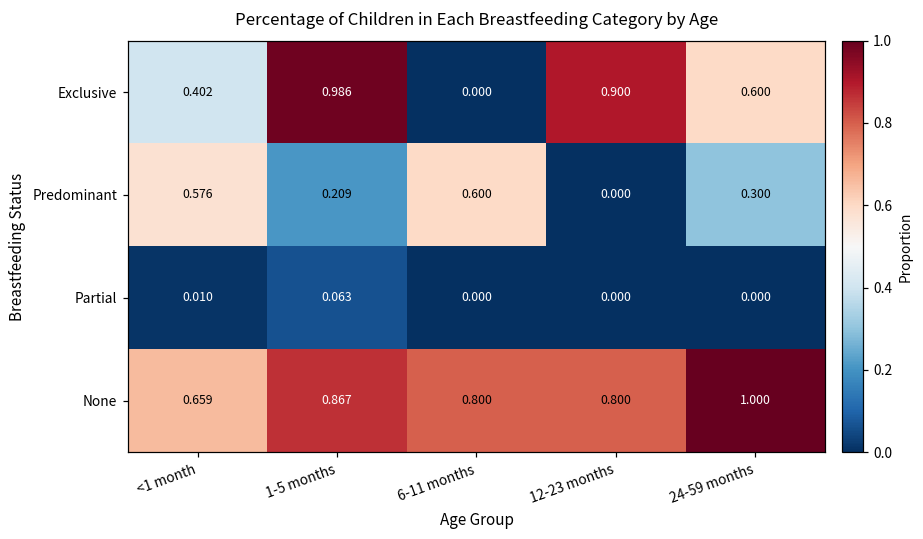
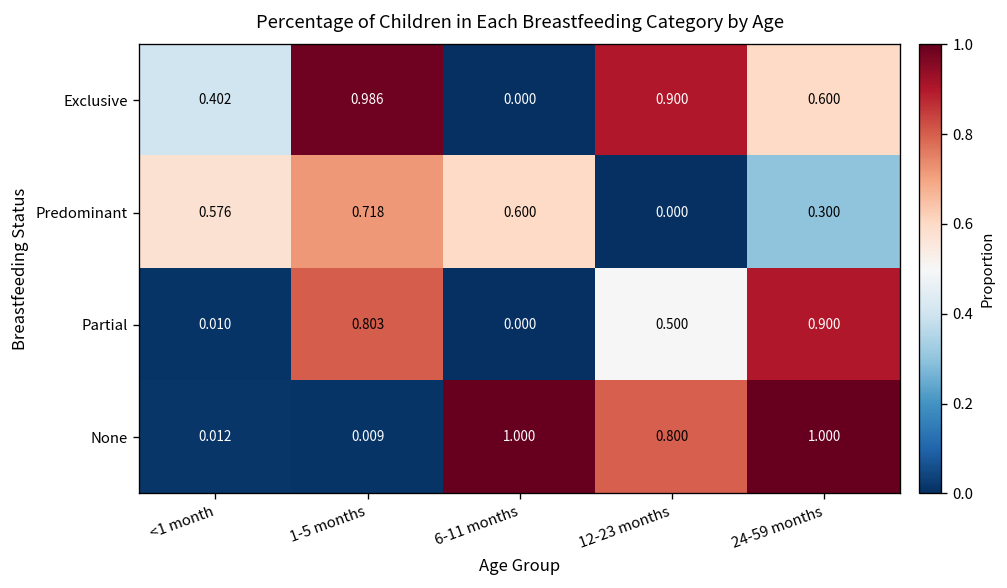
  {
    "Exclusive": {
      "<1 month": 0.402,
      "1-5 months": 0.986,
      "6-11 months": 0.000,
      "12-23 months": 0.900,
      "24-59 months": 0.600
    },
    "Predominant": {
      "<1 month": 0.576,
-     "1-5 months": 0.209,
+     "1-5 months": 0.718,
      "6-11 months": 0.600,
      "12-23 months": 0.000,
      "24-59 months": 0.300
    },
    "Partial": {
      "<1 month": 0.010,
-     "1-5 months": 0.063,
+     "1-5 months": 0.803,
      "6-11 months": 0.000,
-     "12-23 months": 0.000,
-     "24-59 months": 0.000
+     "12-23 months": 0.500,
+     "24-59 months": 0.900
    },
    "None": {
-     "<1 month": 0.659,
-     "1-5 months": 0.867,
-     "6-11 months": 0.800,
+     "<1 month": 0.012,
+     "1-5 months": 0.009,
+     "6-11 months": 1.000,
      "12-23 months": 0.800,
      "24-59 months": 1.000
    }
  }
